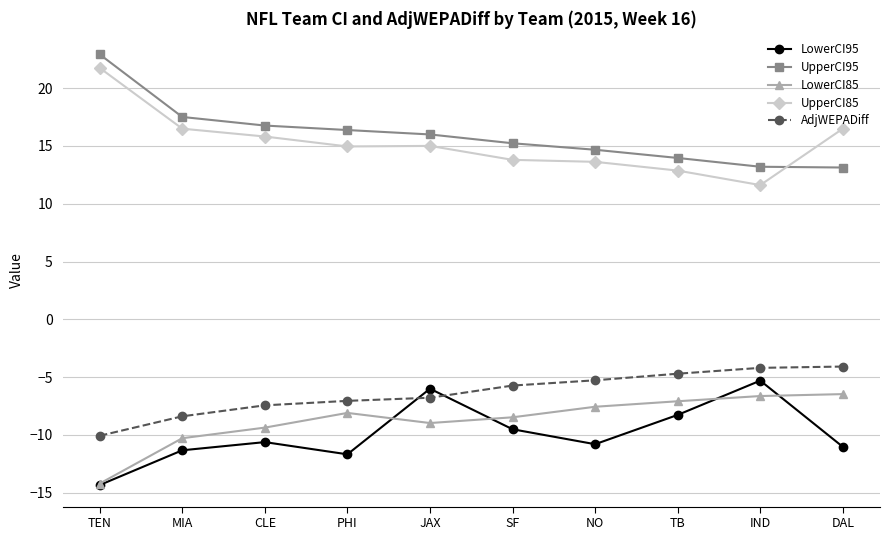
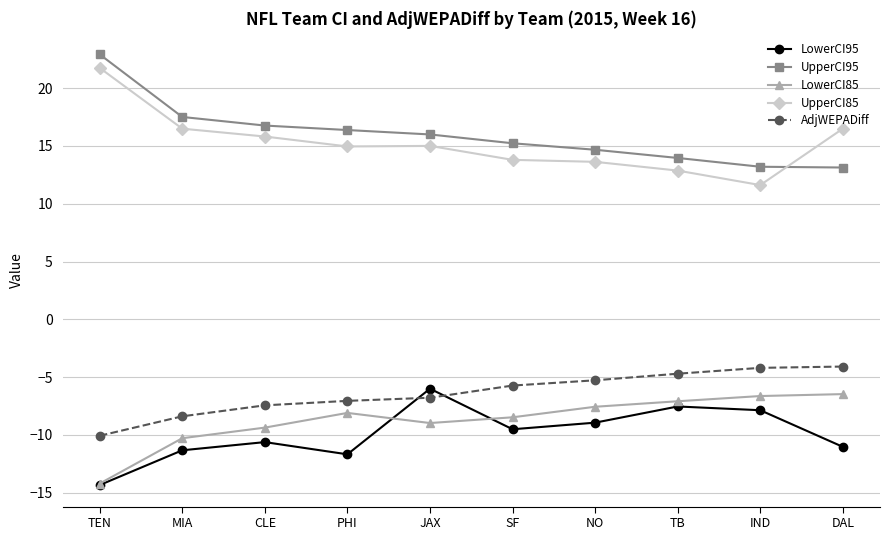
  {
    "LowerCI95": {
      "MIA": -11.3,
      "CLE": -10.6,
      "PHI": -11.7,
      "JAX": -6.0,
      "SF": -9.5,
-     "NO": -10.8,
-     "TB": -8.3,
-     "IND": -5.3,
+     "NO": -8.9,
+     "TB": -7.5,
+     "IND": -7.9,
      "DAL": -11.0
    },
    "AdjWEPADiff": {
      "TEN": -10.1,
      "MIA": -8.4,
      "CLE": -7.4,
      "PHI": -7.1,
      "JAX": -6.8,
      "SF": -5.7,
      "NO": -5.3,
      "TB": -4.7,
      "IND": -4.2,
      "DAL": -4.1
    }
  }
